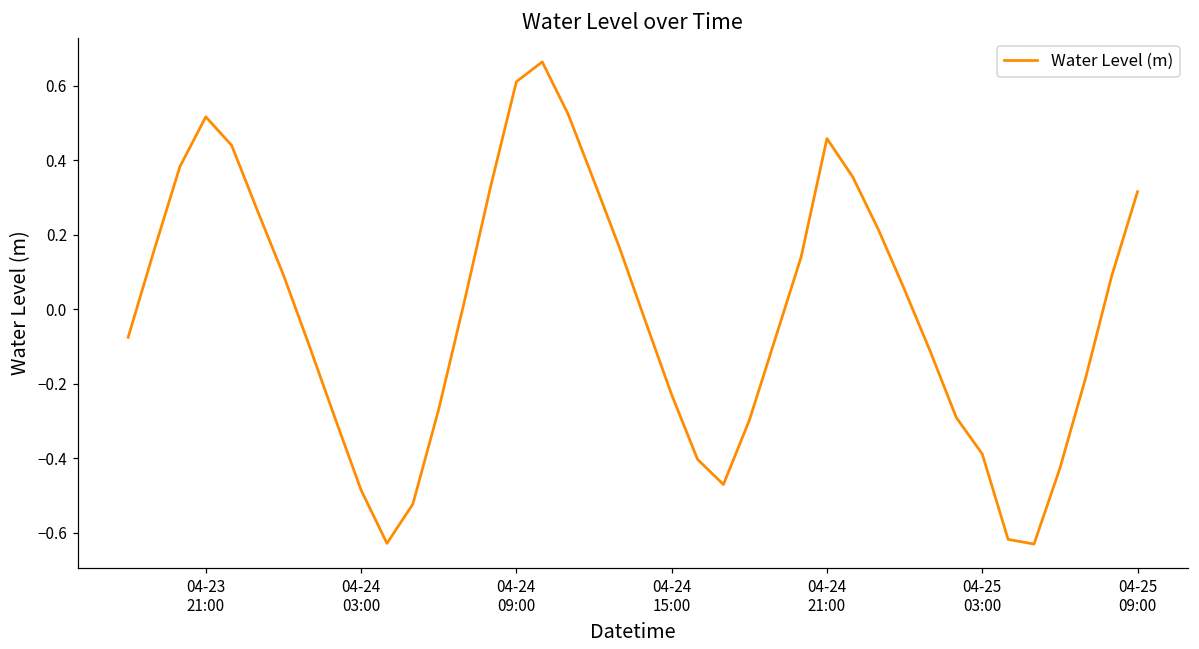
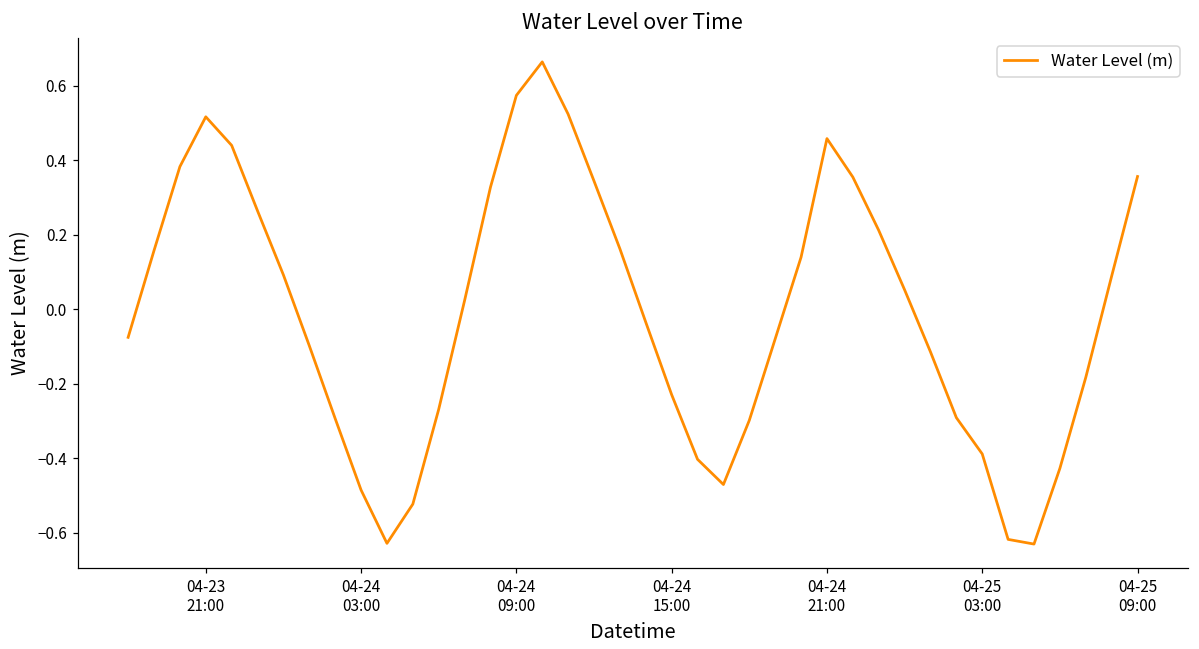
  {
    "04-23 21:00": 0.52,
    "04-24 03:00": -0.48,
-   "04-24 09:00": 0.61,
+   "04-24 09:00": 0.57,
    "04-24 15:00": -0.23,
    "04-24 21:00": 0.46,
    "04-25 03:00": -0.39,
-   "04-25 09:00": 0.32
+   "04-25 09:00": 0.36
  }
